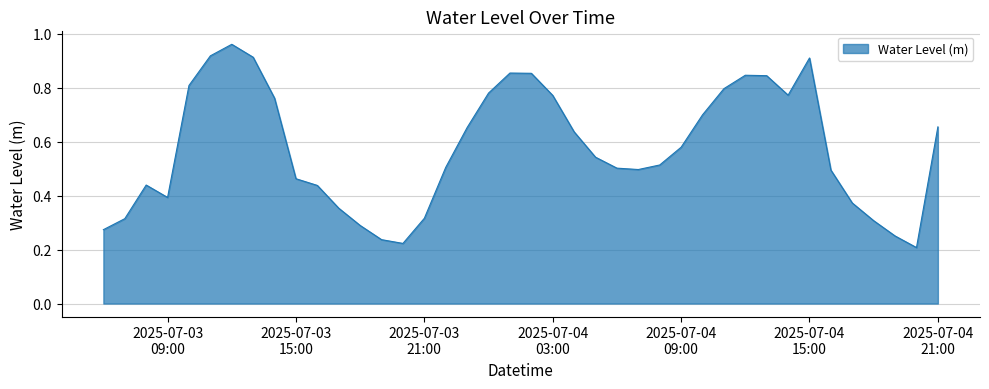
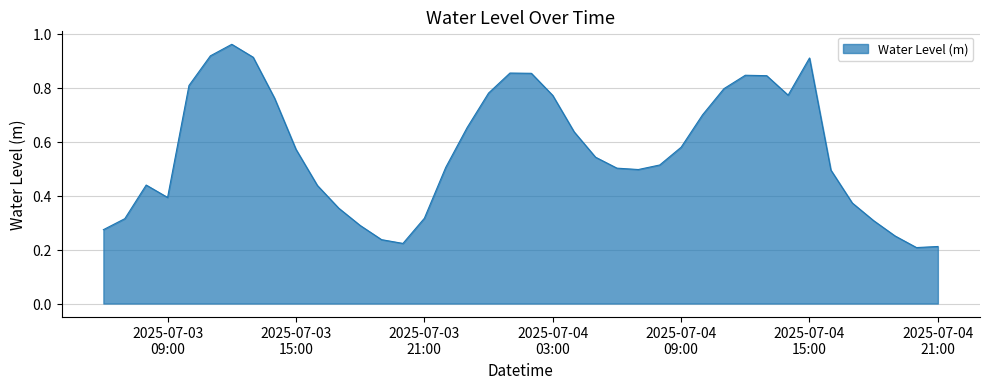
  {
    "2025-07-03 09:00": 0.39,
-   "2025-07-03 15:00": 0.46,
+   "2025-07-03 15:00": 0.57,
    "2025-07-03 21:00": 0.32,
    "2025-07-04 03:00": 0.77,
    "2025-07-04 09:00": 0.58,
    "2025-07-04 15:00": 0.91,
-   "2025-07-04 21:00": 0.65
+   "2025-07-04 21:00": 0.21
  }
